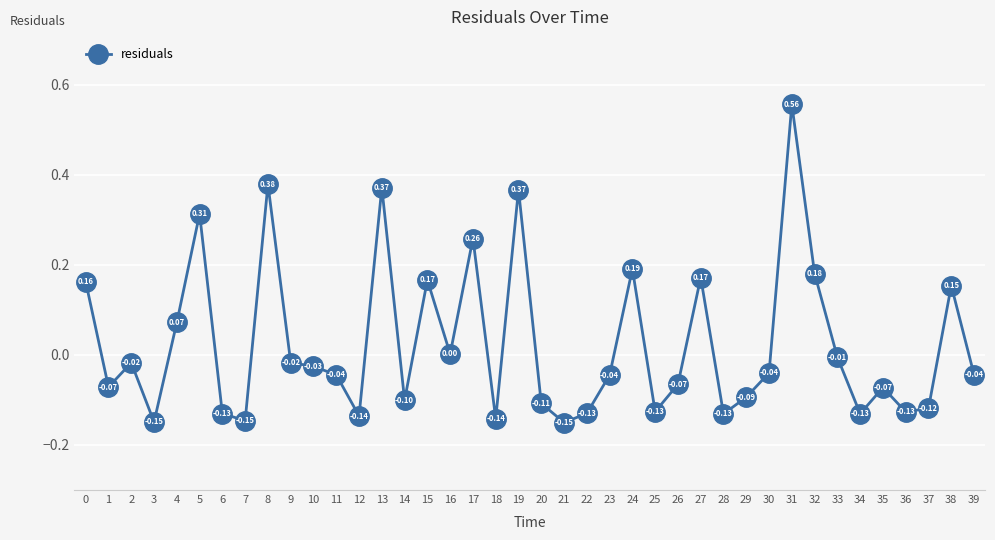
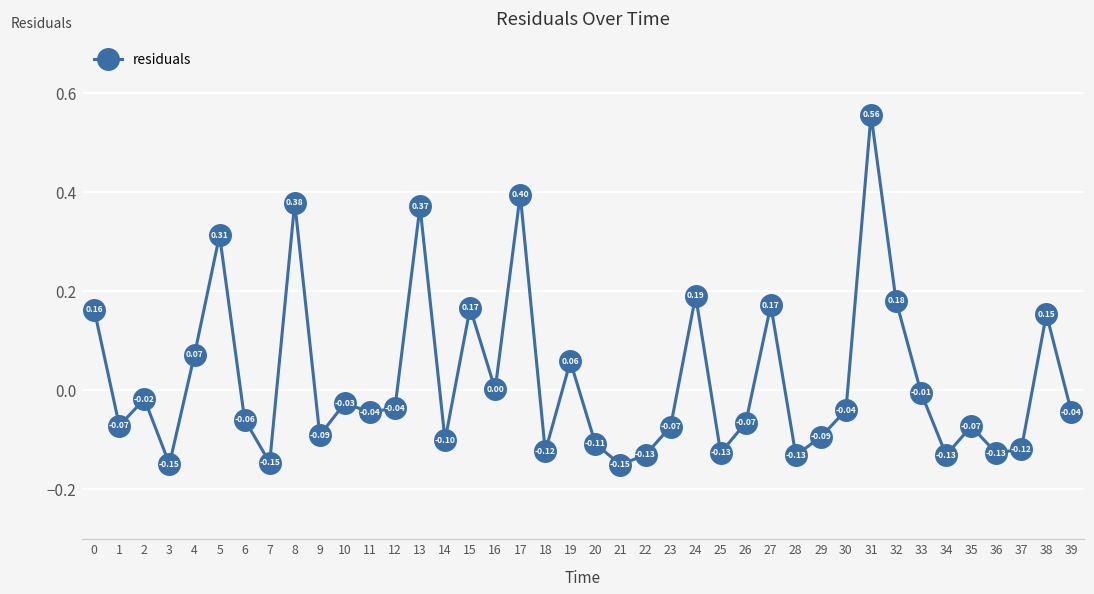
  {
    "0": 0.16,
    "1": -0.07,
    "2": -0.02,
    "3": -0.15,
    "4": 0.07,
    "5": 0.31,
-   "6": -0.13,
+   "6": -0.06,
    "7": -0.15,
    "8": 0.38,
-   "9": -0.02,
+   "9": -0.09,
    "10": -0.03,
    "11": -0.04,
-   "12": -0.14,
+   "12": -0.04,
    "13": 0.37,
    "14": -0.10,
    "15": 0.17,
    "16": 0.00,
-   "17": 0.26,
-   "18": -0.14,
-   "19": 0.37,
+   "17": 0.40,
+   "18": -0.12,
+   "19": 0.06,
    "20": -0.11,
    "21": -0.15,
    "22": -0.13,
-   "23": -0.04,
+   "23": -0.07,
    "24": 0.19,
    "25": -0.13,
    "26": -0.07,
    "27": 0.17,
    "28": -0.13,
    "29": -0.09,
    "30": -0.04,
    "31": 0.56,
    "32": 0.18,
    "33": -0.01,
    "34": -0.13,
    "35": -0.07,
    "36": -0.13,
    "37": -0.12,
    "38": 0.15,
    "39": -0.04
  }
